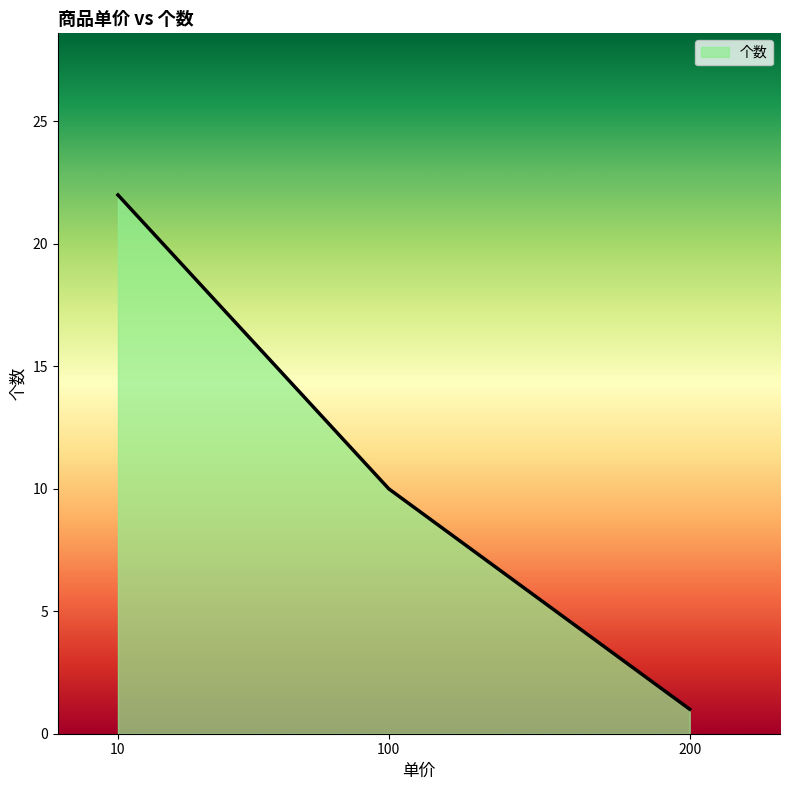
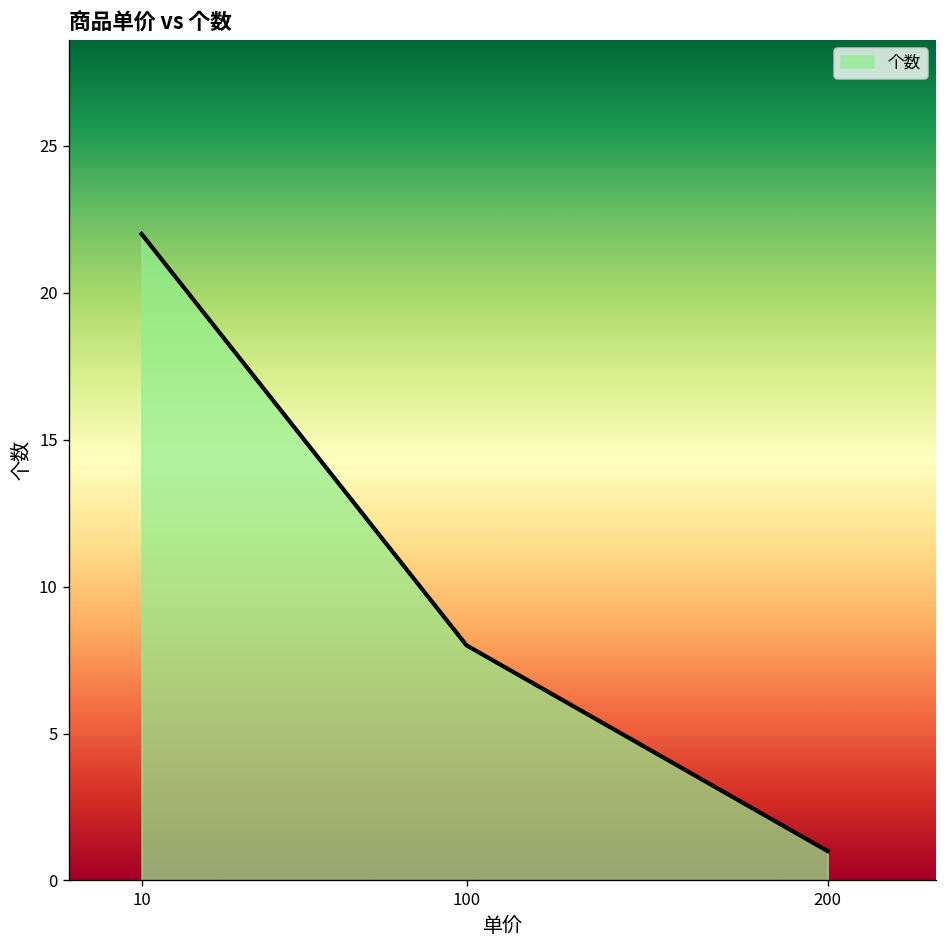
  {
    "10": 22,
-   "100": 10,
+   "100": 8,
    "200": 1
  }
